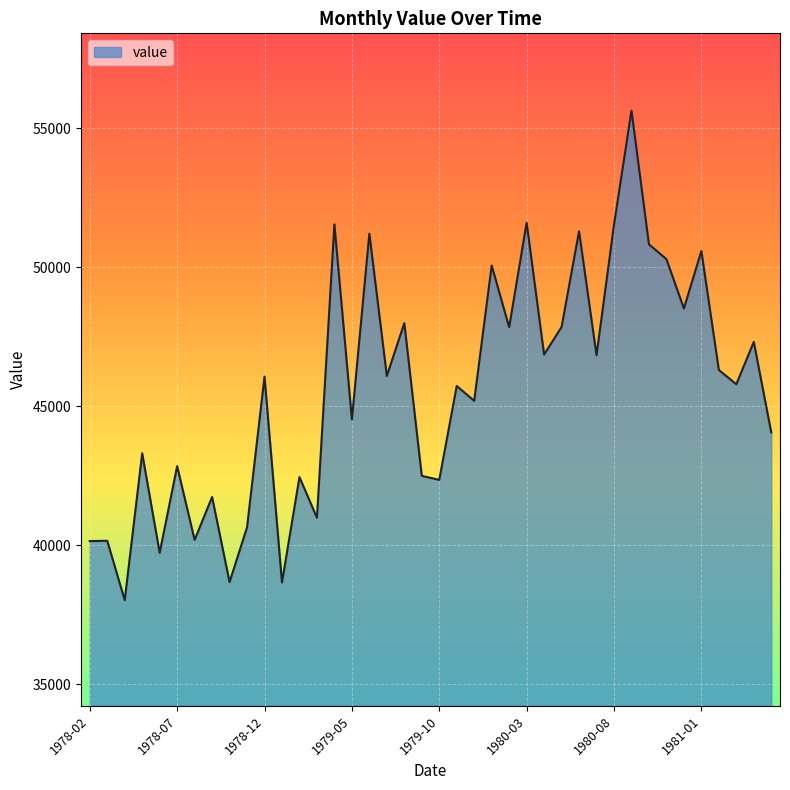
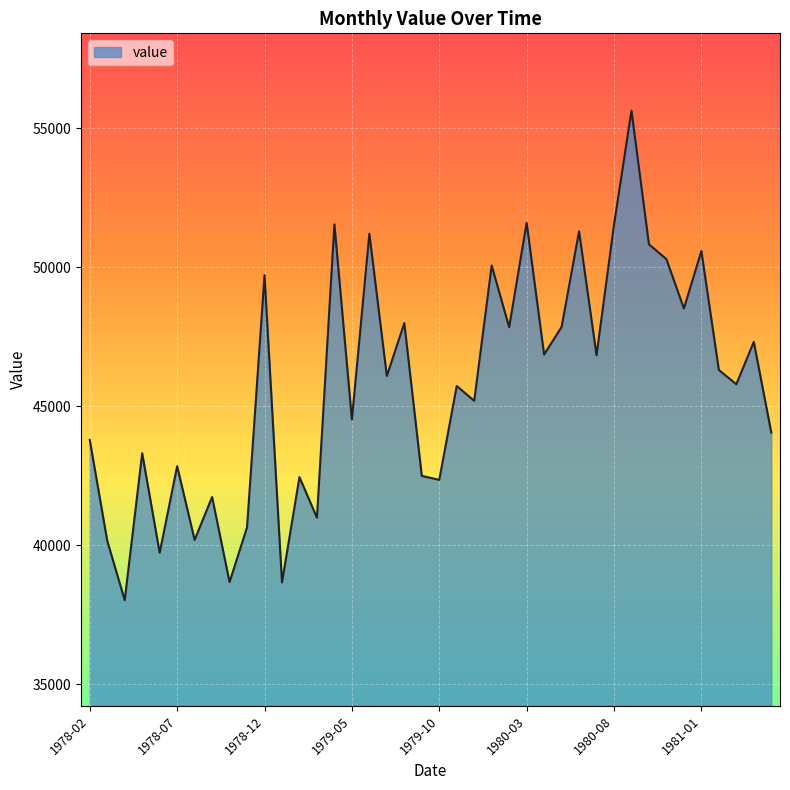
  {
-   "1978-02": 40100,
+   "1978-02": 43800,
    "1978-07": 42800,
-   "1978-12": 46100,
+   "1978-12": 49700,
    "1979-05": 44500,
    "1979-10": 42300,
    "1980-03": 51600,
    "1980-08": 51500,
    "1981-01": 50600
  }
